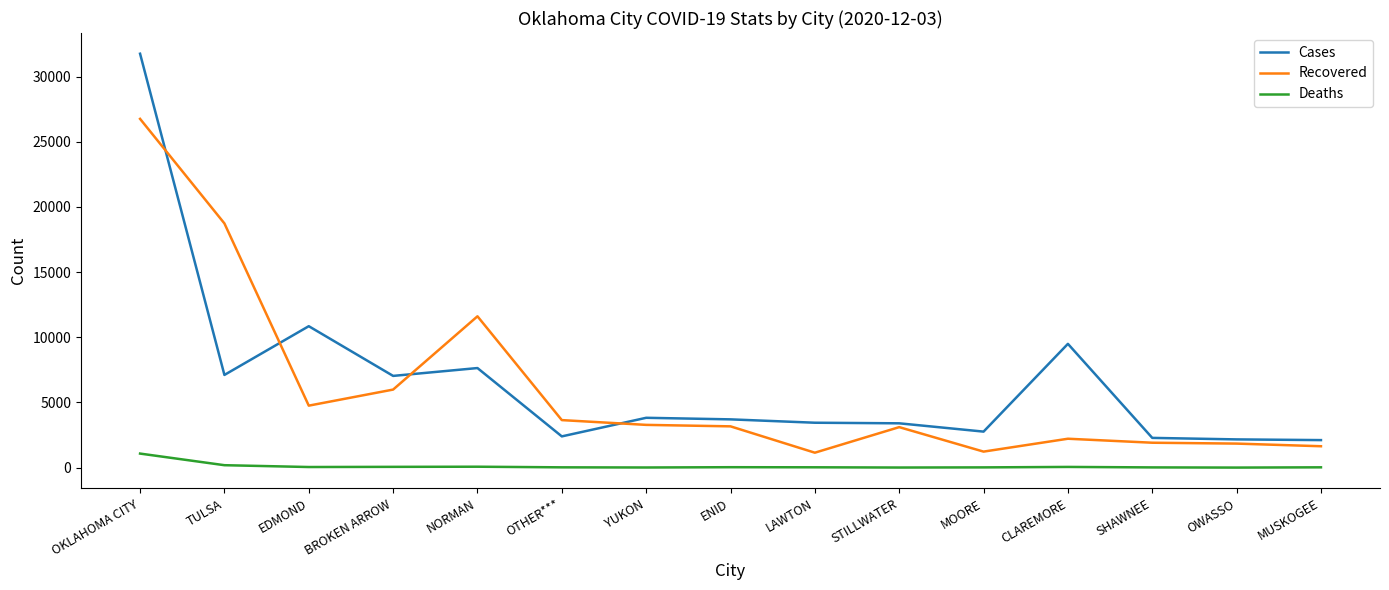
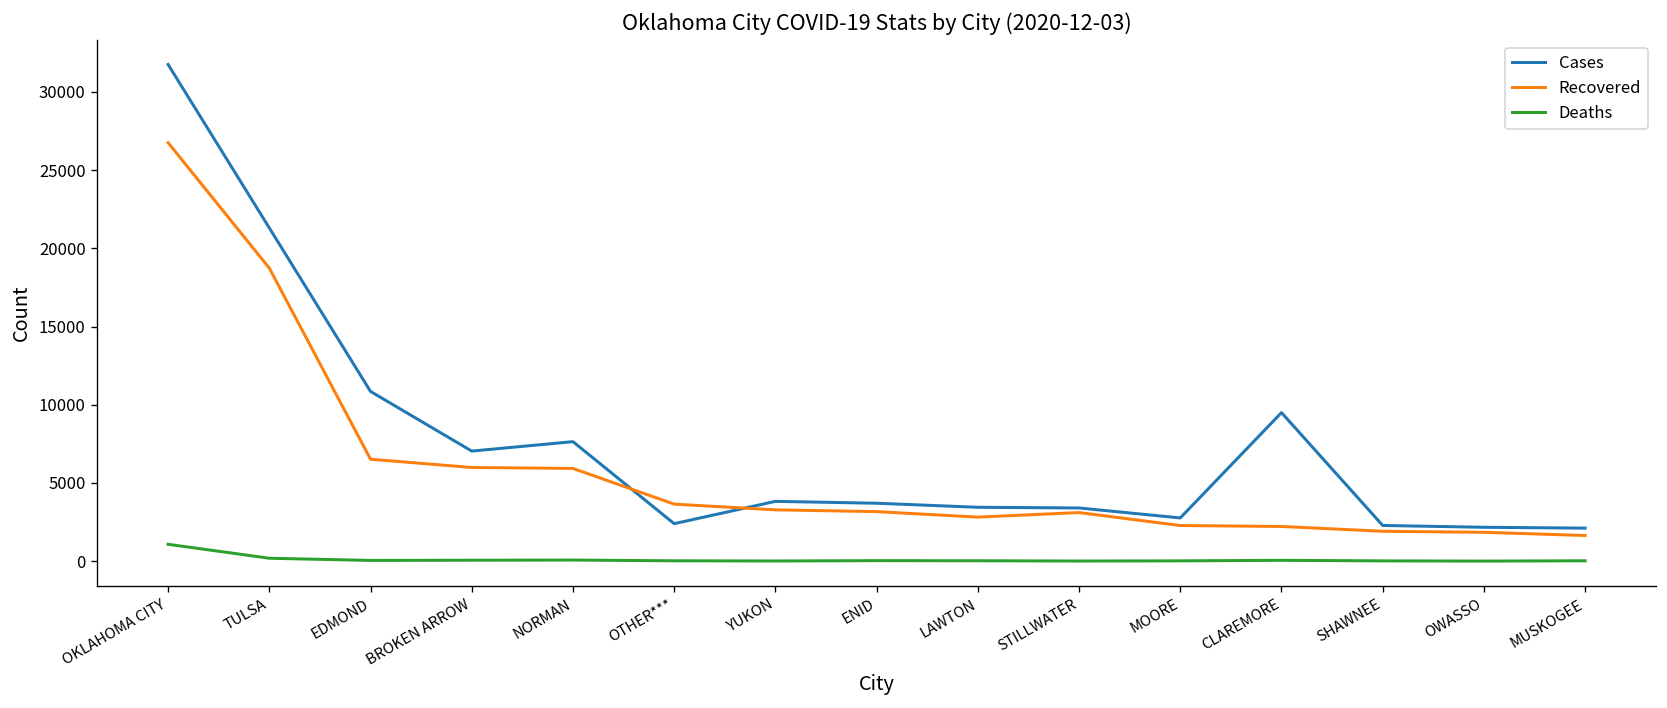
  {
    "Cases": {
      "OKLAHOMA CITY": 31800,
-     "TULSA": 7100,
+     "TULSA": 21300,
      "EDMOND": 10900,
      "BROKEN ARROW": 7000,
      "NORMAN": 7600,
      "OTHER***": 2400,
      "YUKON": 3800,
      "ENID": 3700,
      "LAWTON": 3400,
      "STILLWATER": 3400,
      "MOORE": 2800,
      "CLAREMORE": 9500,
      "SHAWNEE": 2300,
      "OWASSO": 2200,
      "MUSKOGEE": 2100
    },
    "Recovered": {
      "OKLAHOMA CITY": 26800,
      "TULSA": 18700,
-     "EDMOND": 4800,
+     "EDMOND": 6500,
      "BROKEN ARROW": 6000,
-     "NORMAN": 11600,
+     "NORMAN": 5900,
      "OTHER***": 3600,
      "YUKON": 3300,
      "ENID": 3200,
-     "LAWTON": 1100,
+     "LAWTON": 2800,
      "STILLWATER": 3100,
-     "MOORE": 1200,
+     "MOORE": 2300,
      "CLAREMORE": 2200,
      "SHAWNEE": 1900,
      "OWASSO": 1800,
      "MUSKOGEE": 1600
    },
    "Deaths": {
      "OKLAHOMA CITY": 1100,
      "TULSA": 200,
      "EDMOND": 0,
      "BROKEN ARROW": 100,
      "NORMAN": 100,
      "OTHER***": 0,
      "YUKON": 0,
      "ENID": 0,
      "LAWTON": 0,
      "STILLWATER": 0,
      "MOORE": 0,
      "CLAREMORE": 100,
      "SHAWNEE": 0,
      "OWASSO": 0,
      "MUSKOGEE": 0
    }
  }
